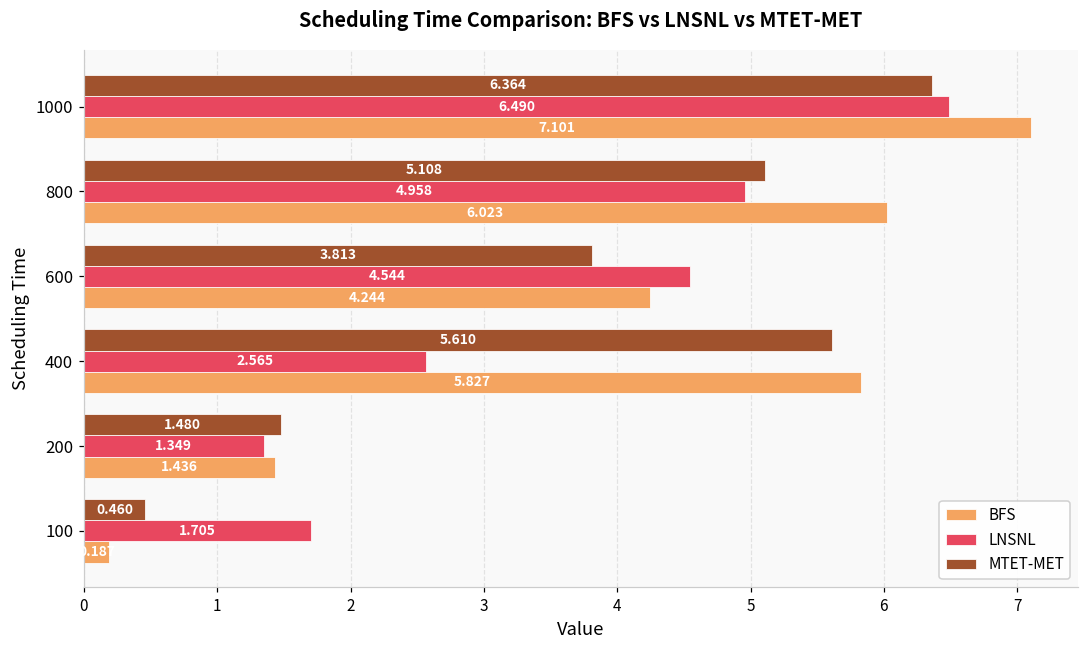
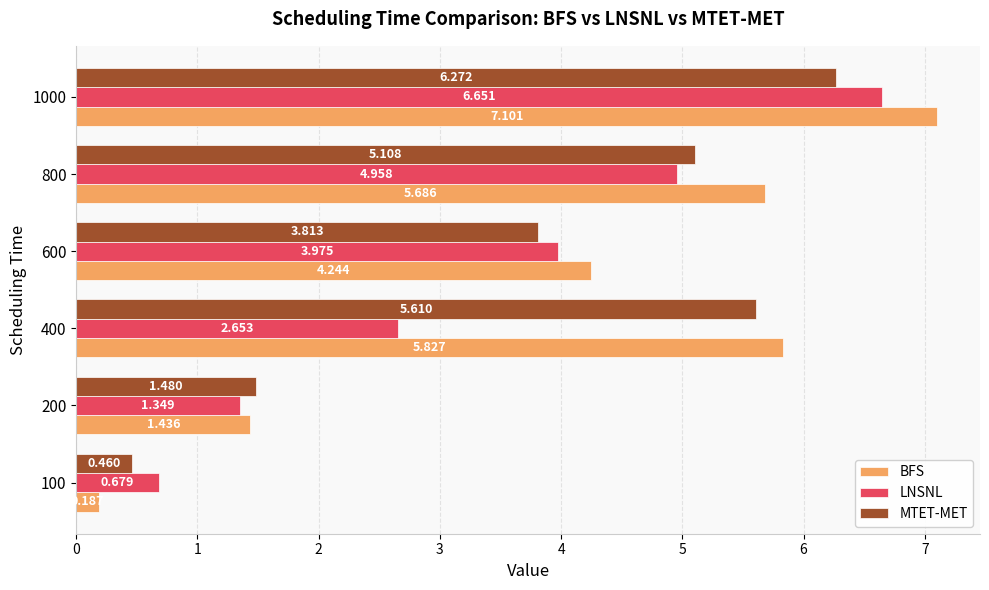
  {
    "BFS": {
      "1000": 7.101,
-     "800": 6.023,
+     "800": 5.686,
      "600": 4.244,
      "400": 5.827,
      "200": 1.436,
      "100": 0.187
    },
    "LNSNL": {
-     "1000": 6.490,
+     "1000": 6.651,
      "800": 4.958,
-     "600": 4.544,
-     "400": 2.565,
+     "600": 3.975,
+     "400": 2.653,
      "200": 1.349,
-     "100": 1.705
+     "100": 0.679
    },
    "MTET-MET": {
-     "1000": 6.364,
+     "1000": 6.272,
      "800": 5.108,
      "600": 3.813,
      "400": 5.610,
      "200": 1.480,
      "100": 0.460
    }
  }
